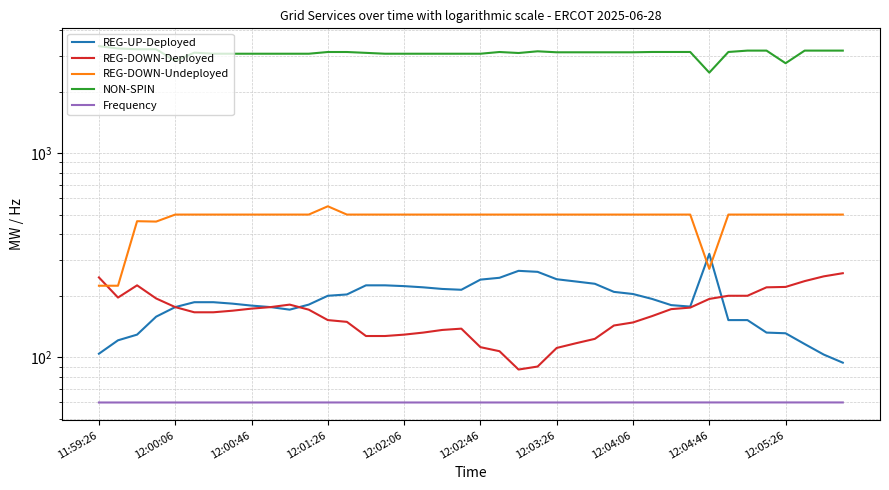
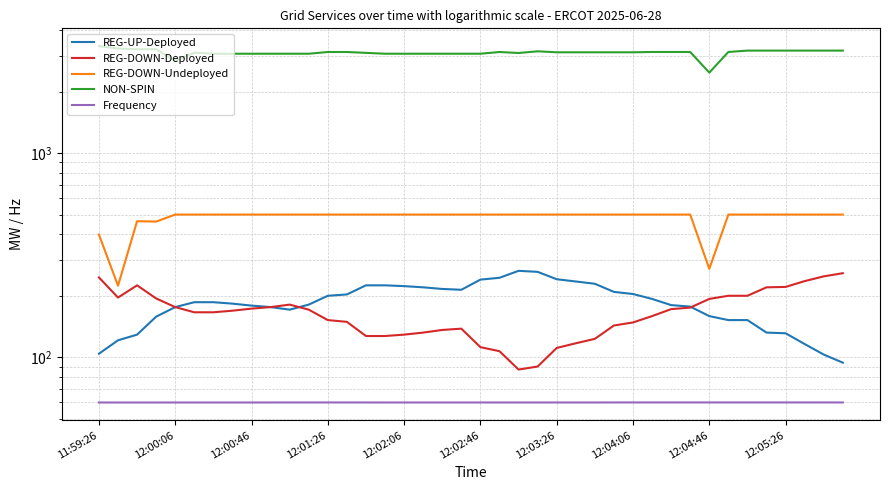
  {
    "REG-UP-Deployed": {
      "11:59:26": 100,
      "12:00:46": 180,
      "12:01:26": 200,
      "12:02:06": 220,
      "12:02:46": 240,
      "12:03:26": 240,
      "12:04:06": 200,
-     "12:04:46": 320,
+     "12:04:46": 160,
      "12:05:26": 130
    },
    "REG-DOWN-Deployed": {
      "11:59:26": 250,
      "12:00:46": 170,
      "12:01:26": 150,
      "12:02:06": 130,
      "12:02:46": 110,
      "12:03:26": 110,
      "12:04:06": 150,
      "12:04:46": 190,
      "12:05:26": 220
    },
    "REG-DOWN-Undeployed": {
-     "11:59:26": 220,
+     "11:59:26": 400,
      "12:00:06": 500,
      "12:00:46": 500,
-     "12:01:26": 550,
+     "12:01:26": 500,
      "12:02:06": 500,
      "12:02:46": 500,
      "12:03:26": 500,
      "12:04:06": 500,
      "12:04:46": 270,
      "12:05:26": 500
    },
    "NON-SPIN": {
      "12:00:46": 3100,
      "12:01:26": 3100,
      "12:02:06": 3100,
      "12:02:46": 3100,
      "12:03:26": 3100,
      "12:04:06": 3100,
      "12:04:46": 2500,
-     "12:05:26": 2800
+     "12:05:26": 3200
    },
    "Frequency": {
      "11:59:26": 60,
      "12:00:06": 60,
      "12:00:46": 60,
      "12:01:26": 60,
      "12:02:06": 60,
      "12:02:46": 60,
      "12:03:26": 60,
      "12:04:06": 60,
      "12:04:46": 60,
      "12:05:26": 60
    }
  }
